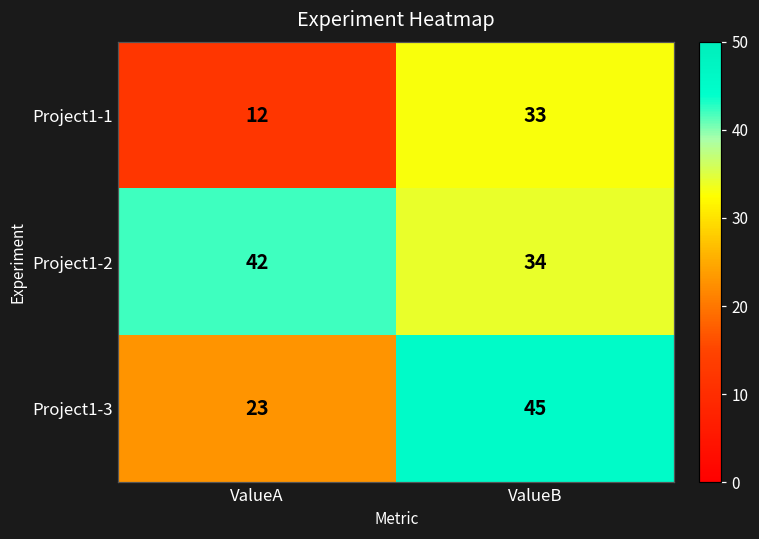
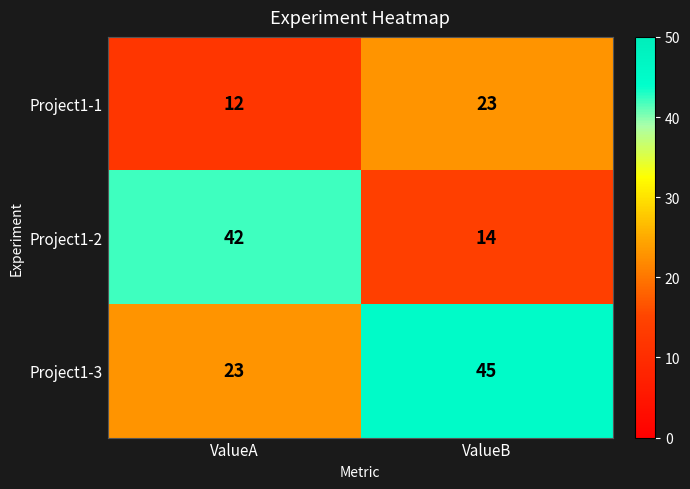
  {
    "Project1-1": {
      "ValueA": 12,
-     "ValueB": 33
+     "ValueB": 23
    },
    "Project1-2": {
      "ValueA": 42,
-     "ValueB": 34
+     "ValueB": 14
    },
    "Project1-3": {
      "ValueA": 23,
      "ValueB": 45
    }
  }
